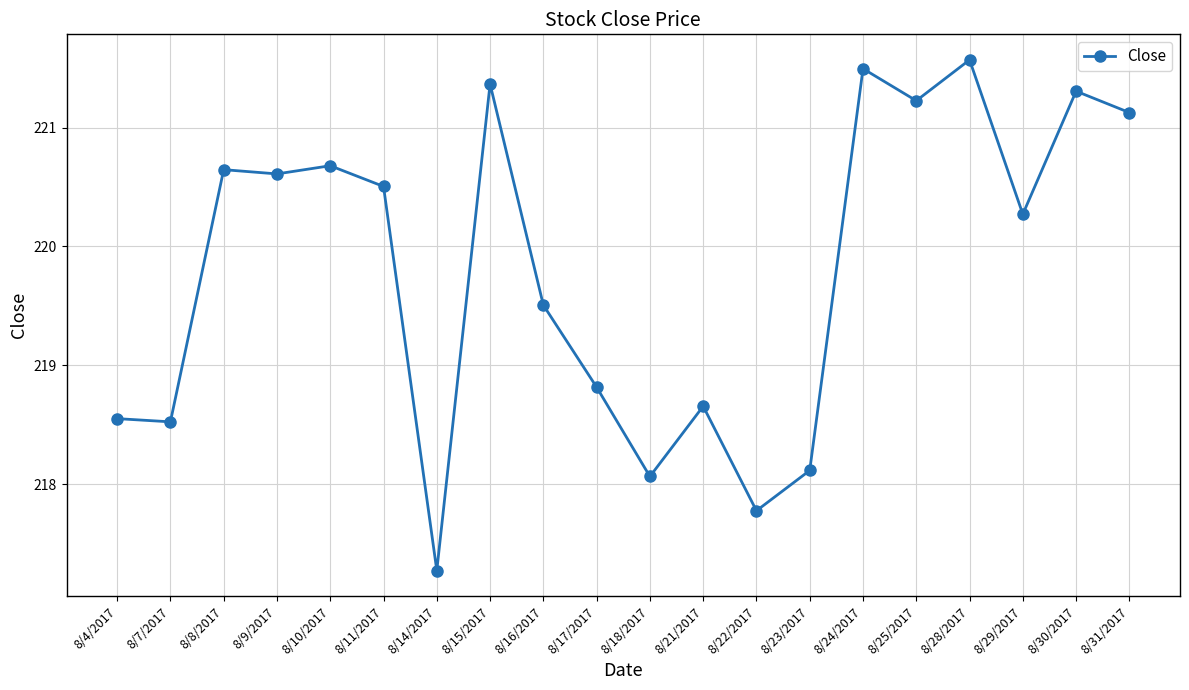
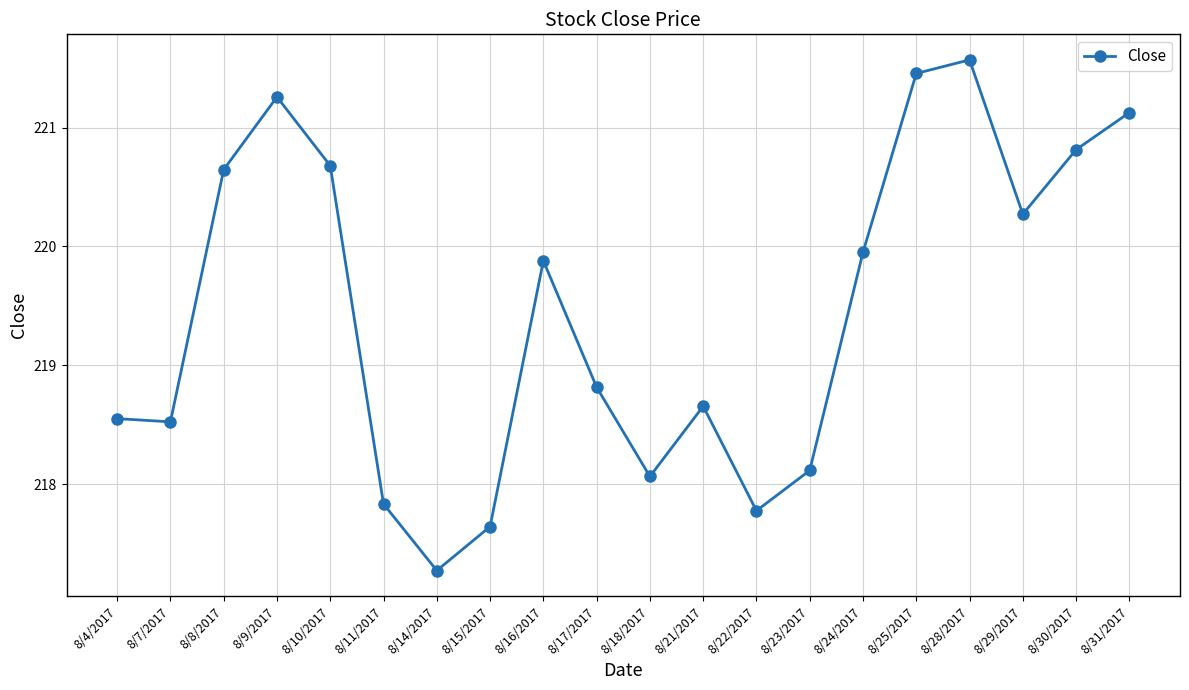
  {
    "8/4/2017": 218.55,
    "8/7/2017": 218.53,
    "8/8/2017": 220.65,
-   "8/9/2017": 220.61,
+   "8/9/2017": 221.26,
    "8/10/2017": 220.68,
-   "8/11/2017": 220.50,
+   "8/11/2017": 217.83,
    "8/14/2017": 217.27,
-   "8/15/2017": 221.37,
-   "8/16/2017": 219.51,
+   "8/15/2017": 217.64,
+   "8/16/2017": 219.88,
    "8/17/2017": 218.82,
    "8/18/2017": 218.07,
    "8/21/2017": 218.66,
    "8/22/2017": 217.78,
    "8/23/2017": 218.12,
-   "8/24/2017": 221.49,
-   "8/25/2017": 221.23,
+   "8/24/2017": 219.95,
+   "8/25/2017": 221.45,
    "8/28/2017": 221.57,
    "8/29/2017": 220.27,
-   "8/30/2017": 221.31,
+   "8/30/2017": 220.81,
    "8/31/2017": 221.13
  }
